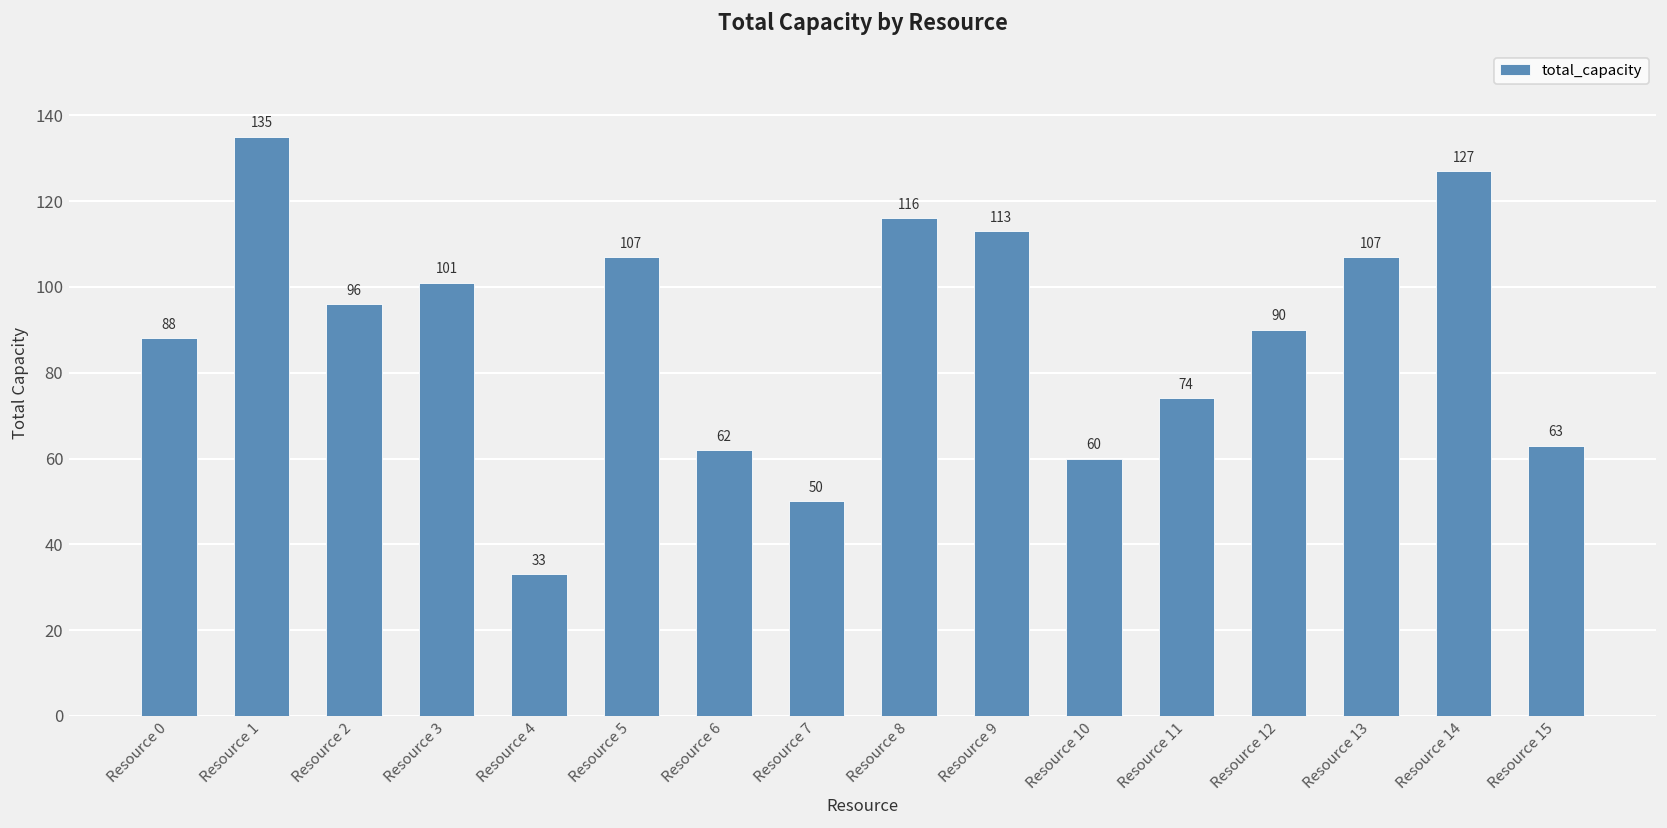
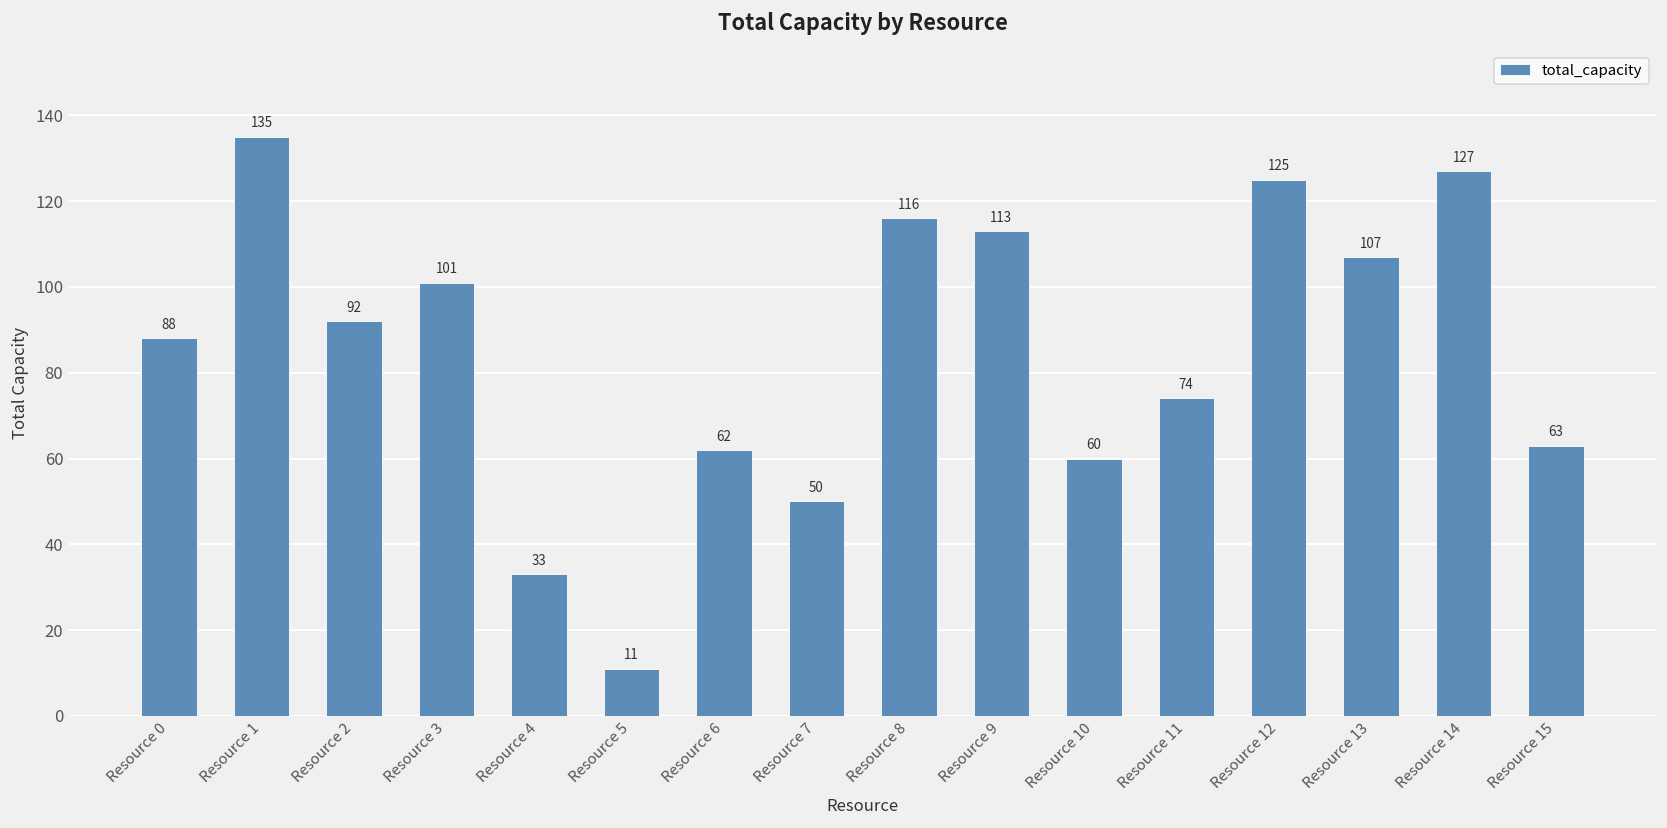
  {
    "Resource 0": 88,
    "Resource 1": 135,
-   "Resource 2": 96,
+   "Resource 2": 92,
    "Resource 3": 101,
    "Resource 4": 33,
-   "Resource 5": 107,
+   "Resource 5": 11,
    "Resource 6": 62,
    "Resource 7": 50,
    "Resource 8": 116,
    "Resource 9": 113,
    "Resource 10": 60,
    "Resource 11": 74,
-   "Resource 12": 90,
+   "Resource 12": 125,
    "Resource 13": 107,
    "Resource 14": 127,
    "Resource 15": 63
  }
